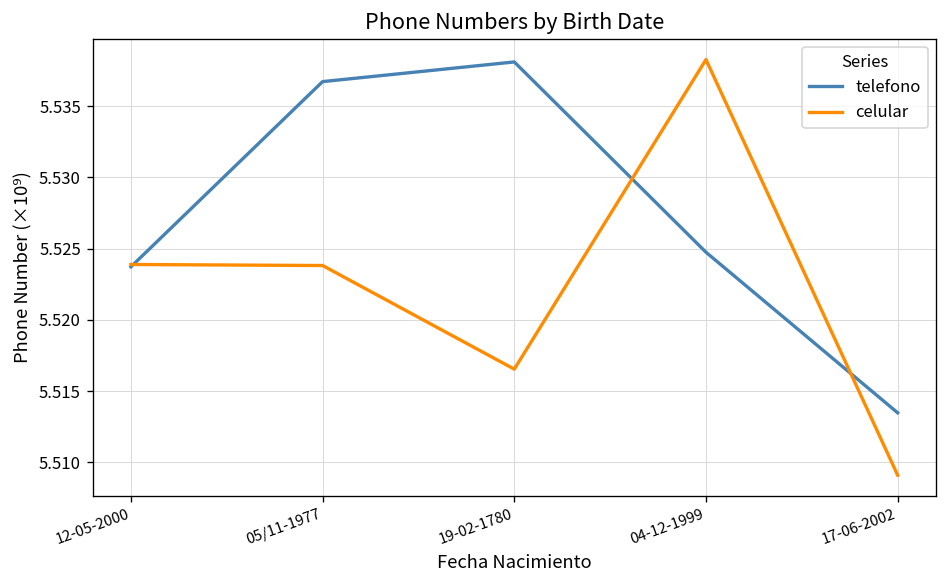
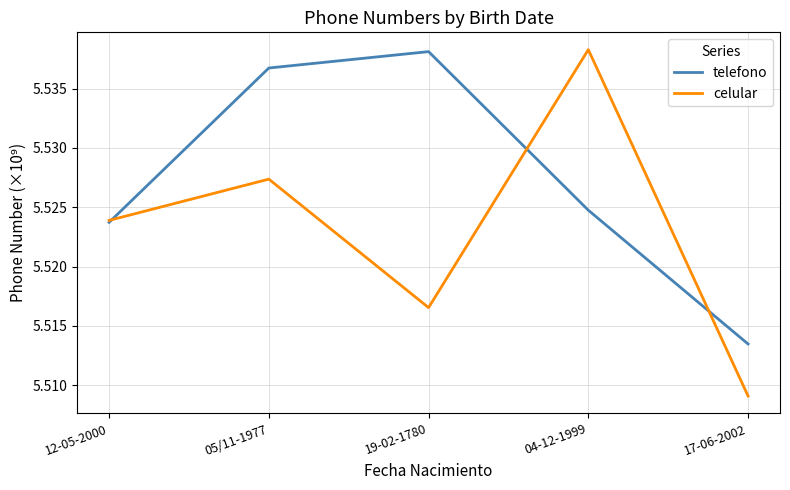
  {
    "telefono": {
      "05/11-1977": 5.5367,
      "19-02-1780": 5.5381,
      "04-12-1999": 5.5248,
      "17-06-2002": 5.5135
    },
    "celular": {
-     "05/11-1977": 5.5238,
+     "05/11-1977": 5.5274,
      "19-02-1780": 5.5165,
      "04-12-1999": 5.5383,
      "17-06-2002": 5.5091
    }
  }
